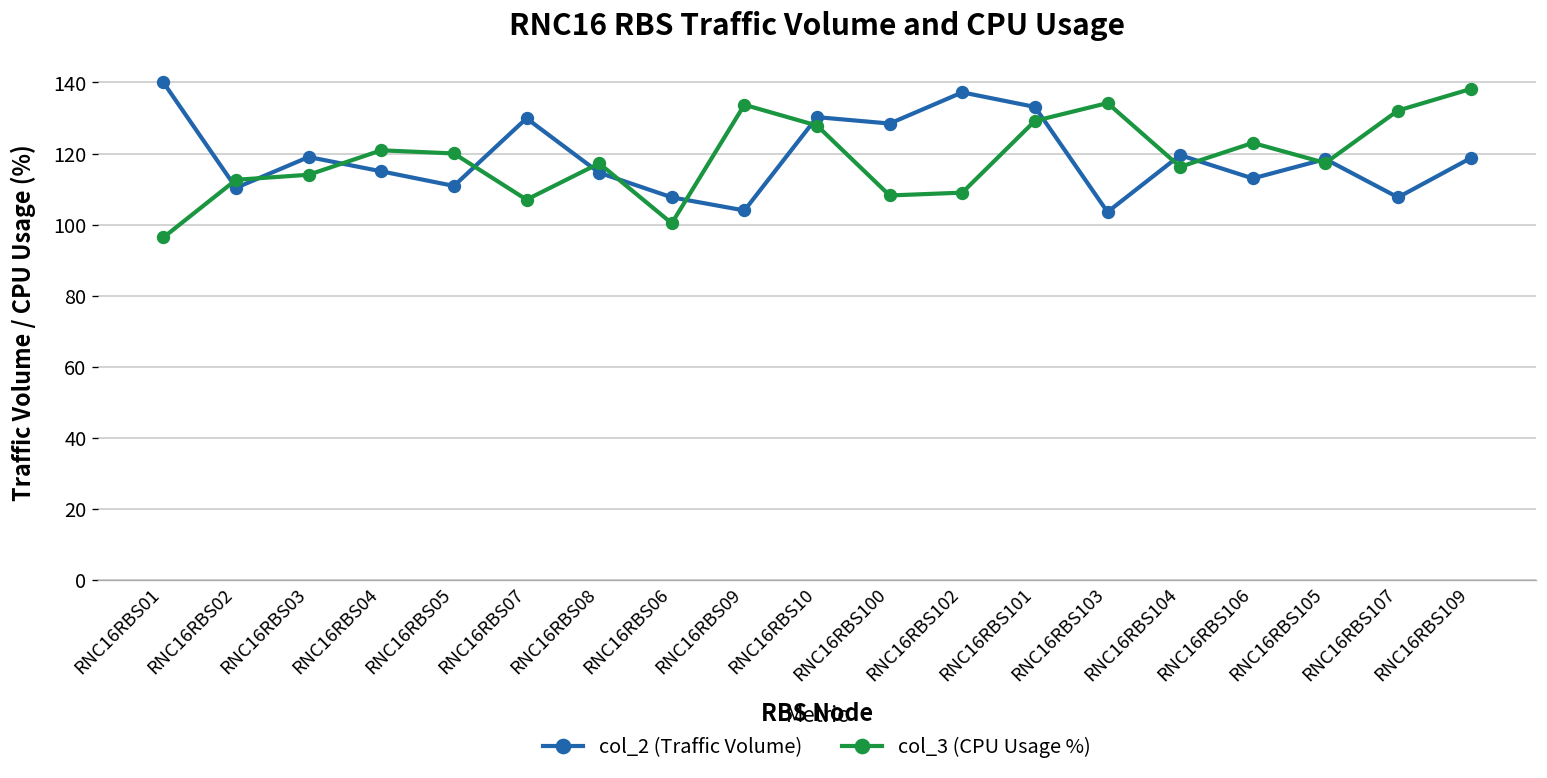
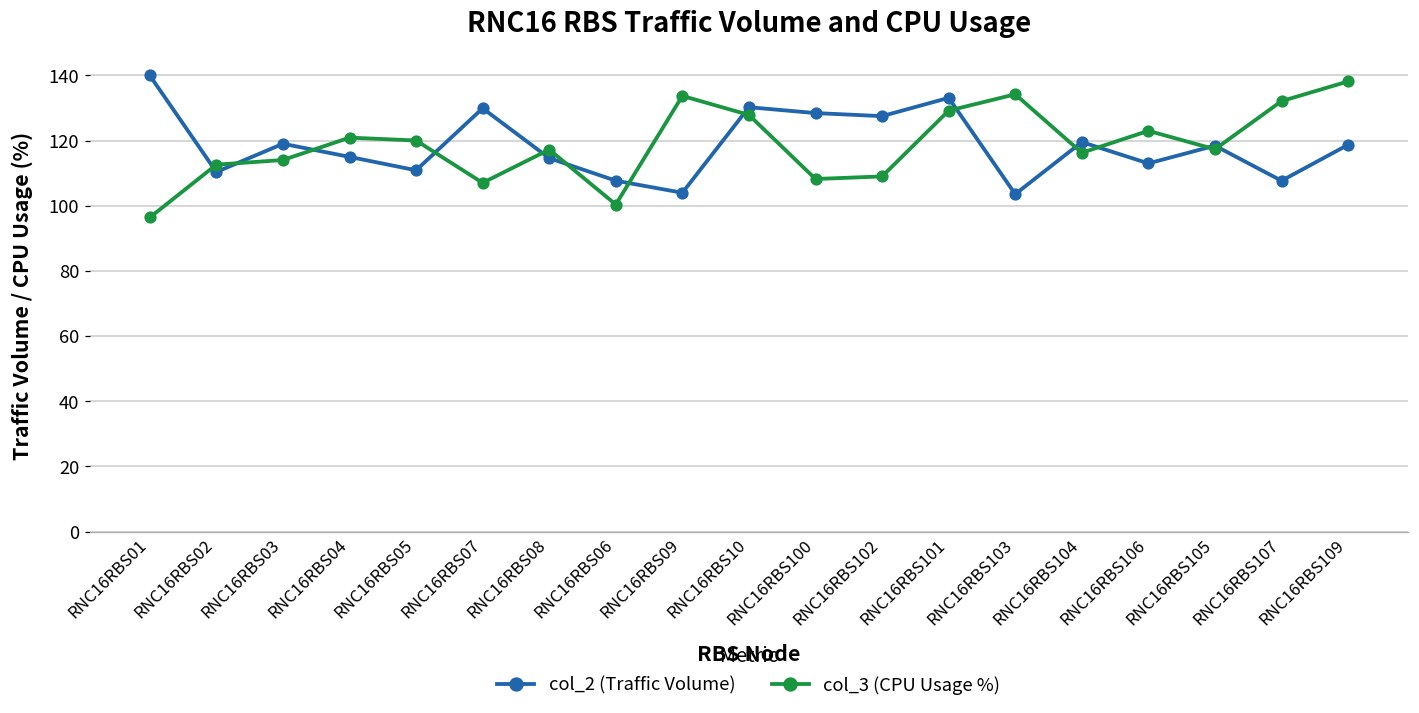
  {
    "col_2 (Traffic Volume)": {
      "RNC16RBS01": 140,
      "RNC16RBS02": 110,
      "RNC16RBS03": 119,
      "RNC16RBS04": 115,
      "RNC16RBS05": 111,
      "RNC16RBS07": 130,
      "RNC16RBS08": 115,
      "RNC16RBS06": 108,
      "RNC16RBS09": 104,
      "RNC16RBS10": 130,
      "RNC16RBS100": 128,
-     "RNC16RBS102": 137,
+     "RNC16RBS102": 128,
      "RNC16RBS101": 133,
      "RNC16RBS103": 104,
      "RNC16RBS104": 120,
      "RNC16RBS106": 113,
      "RNC16RBS105": 118,
      "RNC16RBS107": 108,
      "RNC16RBS109": 119
    },
    "col_3 (CPU Usage %)": {
      "RNC16RBS01": 96,
      "RNC16RBS02": 113,
      "RNC16RBS03": 114,
      "RNC16RBS04": 121,
      "RNC16RBS05": 120,
      "RNC16RBS07": 107,
      "RNC16RBS08": 117,
      "RNC16RBS06": 100,
      "RNC16RBS09": 134,
      "RNC16RBS10": 128,
      "RNC16RBS100": 108,
      "RNC16RBS102": 109,
      "RNC16RBS101": 129,
      "RNC16RBS103": 134,
      "RNC16RBS104": 116,
      "RNC16RBS106": 123,
      "RNC16RBS105": 117,
      "RNC16RBS107": 132,
      "RNC16RBS109": 138
    }
  }
